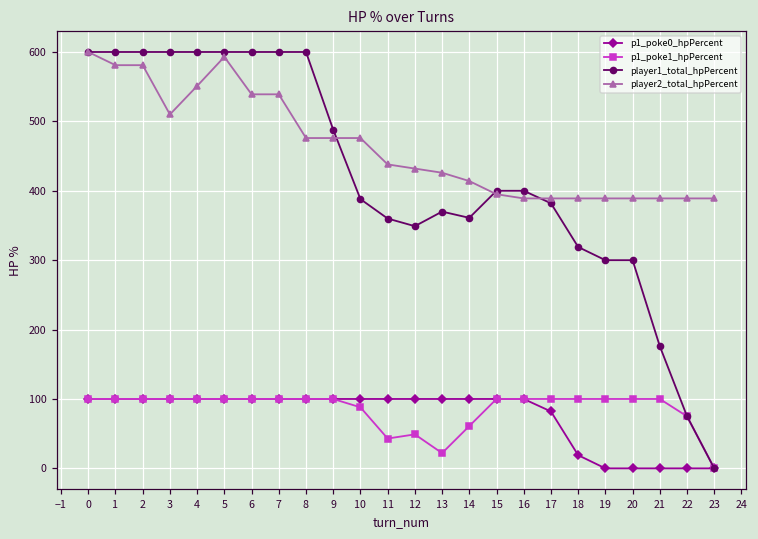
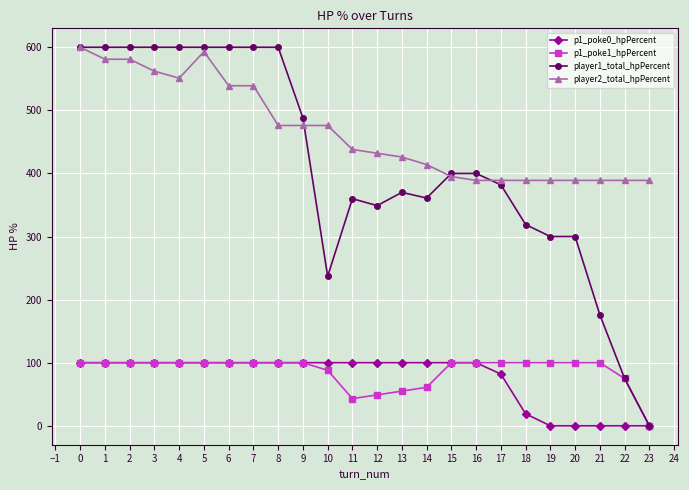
  {
    "p1_poke0_hpPercent": {
      "10": 100,
      "11": 100,
      "12": 100,
      "13": 100,
      "14": 100,
      "17": 80,
      "18": 20,
      "19": 0,
      "20": 0,
      "21": 0,
      "22": 0
    },
    "p1_poke1_hpPercent": {
      "10": 90,
      "11": 40,
      "12": 50,
-     "13": 20,
+     "13": 60,
      "14": 60,
      "17": 100,
      "18": 100,
      "19": 100,
      "20": 100,
      "21": 100
    },
    "player1_total_hpPercent": {
      "1": 600,
      "2": 600,
      "3": 600,
      "4": 600,
      "5": 600,
      "6": 600,
      "7": 600,
      "8": 600,
      "9": 490,
-     "10": 390,
+     "10": 240,
      "11": 360,
      "12": 350,
      "13": 370,
      "14": 360,
      "15": 400,
      "16": 400,
      "17": 380,
      "18": 320,
      "19": 300,
      "20": 300,
      "21": 180
    },
    "player2_total_hpPercent": {
      "1": 580,
      "2": 580,
-     "3": 510,
+     "3": 560,
      "4": 550,
      "5": 590,
      "6": 540,
      "7": 540,
      "8": 480,
      "9": 480,
      "10": 480,
      "11": 440,
      "12": 430,
      "13": 430,
      "14": 410,
      "15": 400,
      "16": 390,
      "17": 390,
      "18": 390,
      "19": 390,
      "20": 390,
      "21": 390,
      "22": 390,
      "23": 390
    }
  }
